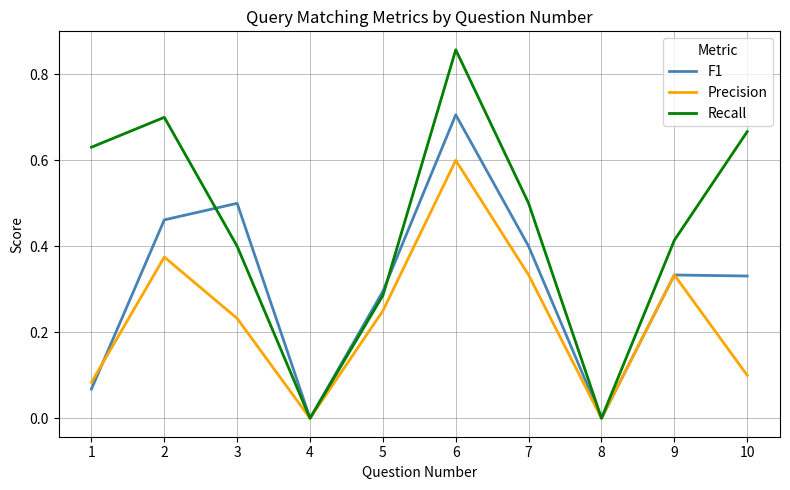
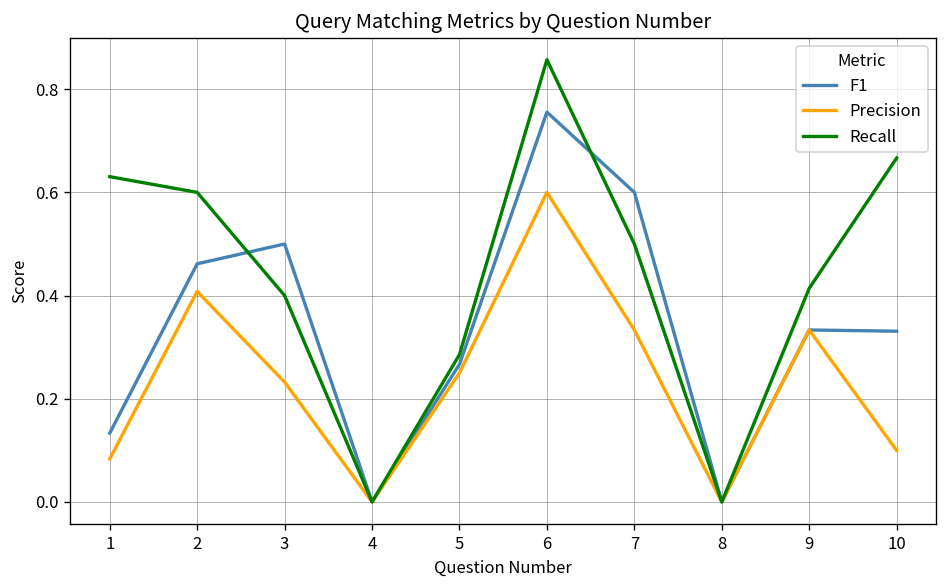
  {
    "F1": {
-     "1": 0.07,
+     "1": 0.13,
      "2": 0.46,
      "3": 0.50,
-     "5": 0.30,
-     "6": 0.71,
-     "7": 0.4,
+     "5": 0.27,
+     "6": 0.76,
+     "7": 0.6,
      "10": 0.33
    },
    "Precision": {
      "1": 0.08,
-     "2": 0.38,
+     "2": 0.41,
      "3": 0.23,
      "5": 0.25,
      "6": 0.60,
      "7": 0.33,
      "10": 0.10
    },
    "Recall": {
      "1": 0.63,
-     "2": 0.7,
+     "2": 0.6,
      "3": 0.4,
      "5": 0.29,
      "6": 0.86,
      "7": 0.5,
      "9": 0.41,
      "10": 0.67
    }
  }
